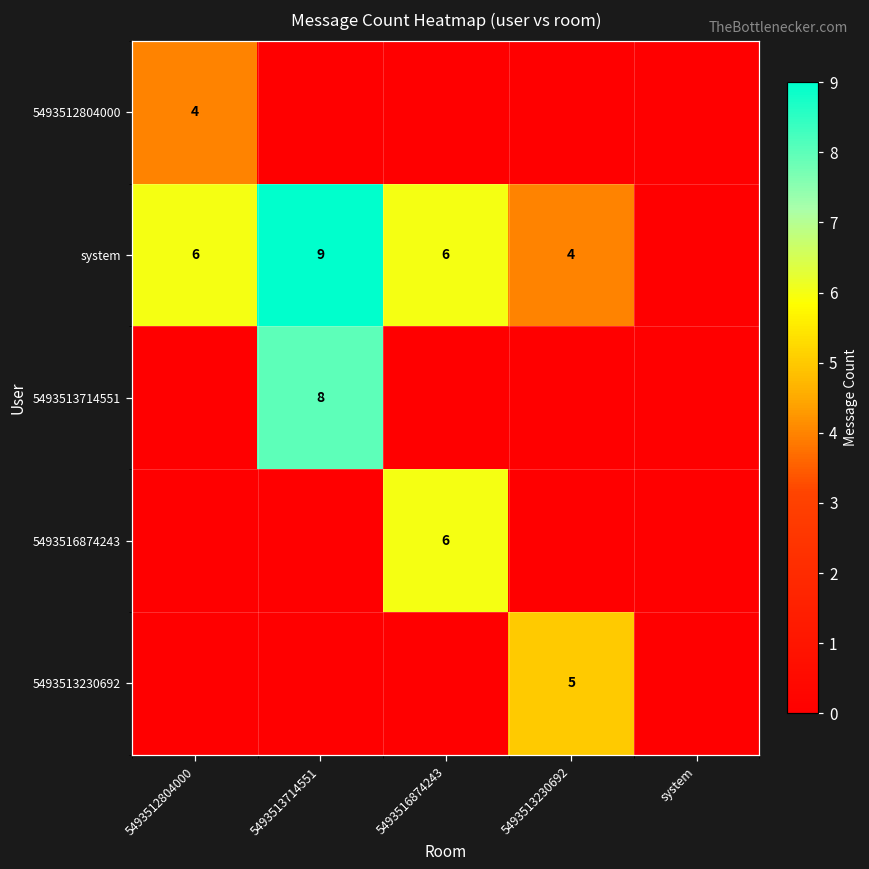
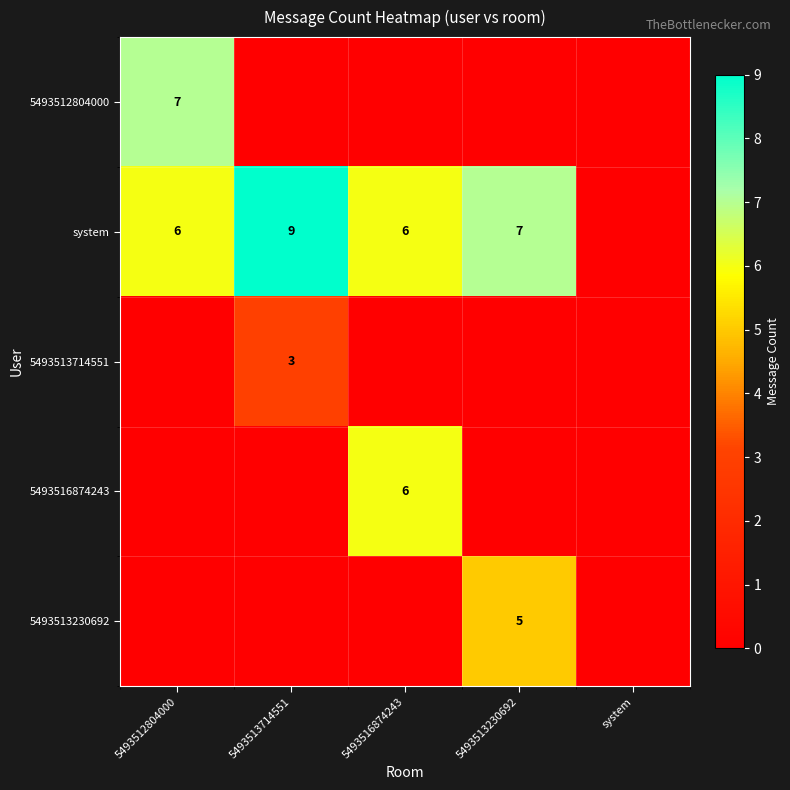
  {
    "5493512804000": {
-     "5493512804000": 4
+     "5493512804000": 7
    },
    "system": {
      "5493512804000": 6,
      "5493513714551": 9,
      "5493516874243": 6,
-     "5493513230692": 4
+     "5493513230692": 7
    },
    "5493513714551": {
-     "5493513714551": 8
+     "5493513714551": 3
    },
    "5493516874243": {
      "5493516874243": 6
    },
    "5493513230692": {
      "5493513230692": 5
    }
  }
